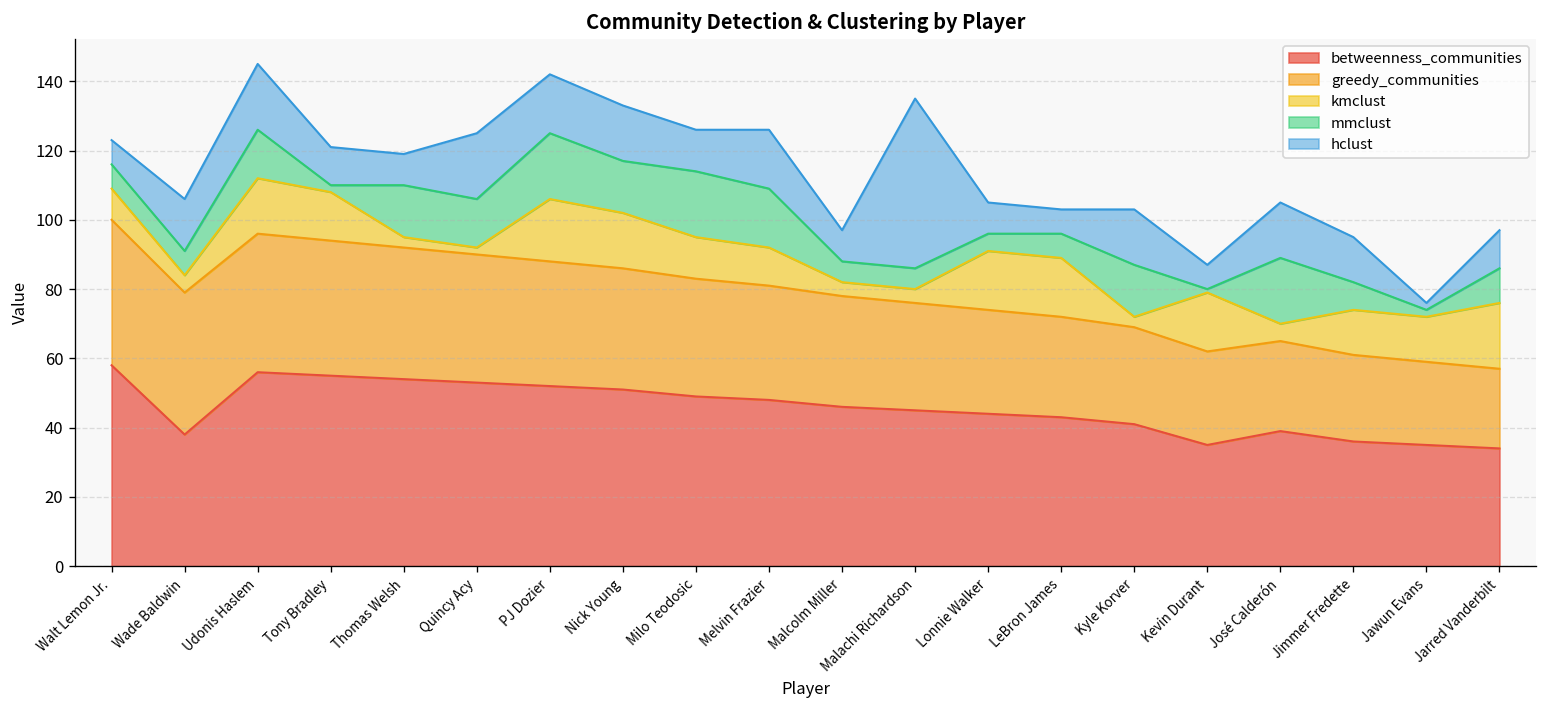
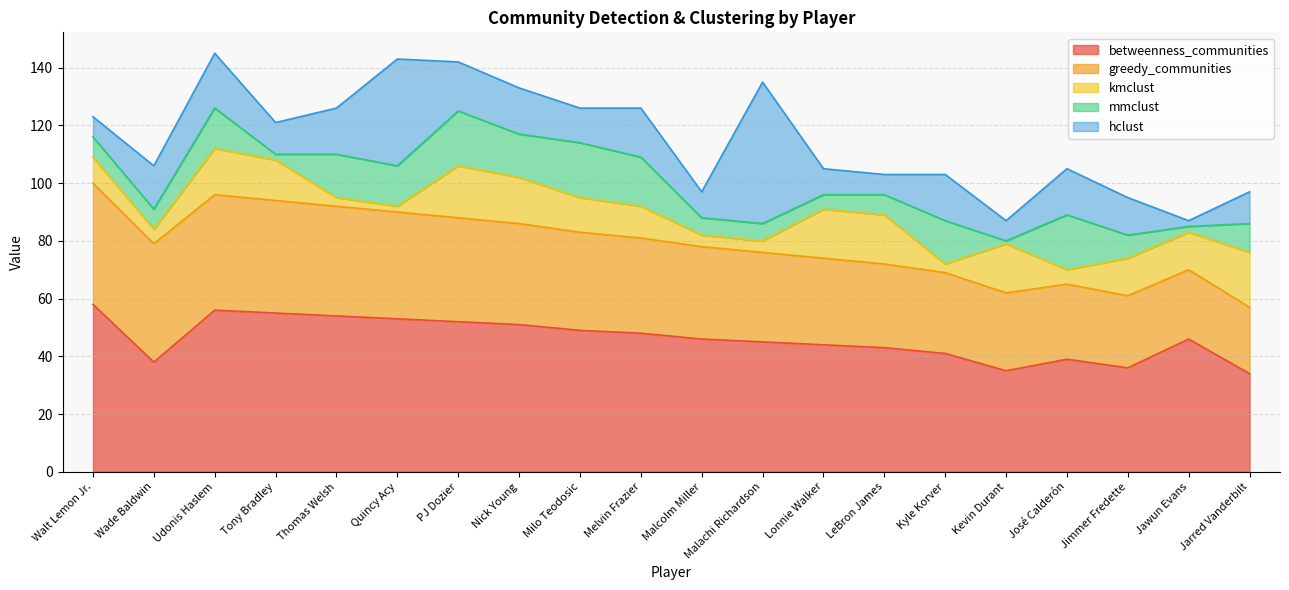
  {
    "betweenness_communities": {
      "Walt Lemon Jr.": 58,
      "Wade Baldwin": 38,
      "Udonis Haslem": 56,
      "Tony Bradley": 55,
      "Thomas Welsh": 54,
      "Quincy Acy": 53,
      "PJ Dozier": 52,
      "Nick Young": 51,
      "Milo Teodosic": 49,
      "Melvin Frazier": 48,
      "Malcolm Miller": 46,
      "Malachi Richardson": 45,
      "Lonnie Walker": 44,
      "LeBron James": 43,
      "Kyle Korver": 41,
      "Kevin Durant": 35,
      "José Calderón": 39,
      "Jimmer Fredette": 36,
-     "Jawun Evans": 35,
+     "Jawun Evans": 46,
      "Jarred Vanderbilt": 34
    },
    "mmclust": {
      "Walt Lemon Jr.": 7,
      "Wade Baldwin": 7,
      "Udonis Haslem": 14,
      "Tony Bradley": 2,
      "Thomas Welsh": 15,
      "Quincy Acy": 14,
      "PJ Dozier": 19,
      "Nick Young": 15,
      "Milo Teodosic": 19,
      "Melvin Frazier": 17,
      "Malcolm Miller": 6,
      "Malachi Richardson": 6,
      "Lonnie Walker": 5,
      "LeBron James": 7,
      "Kyle Korver": 15,
      "Kevin Durant": 1,
      "José Calderón": 19,
      "Jimmer Fredette": 8,
      "Jawun Evans": 2,
      "Jarred Vanderbilt": 10
    },
    "hclust": {
      "Walt Lemon Jr.": 7,
      "Wade Baldwin": 15,
      "Udonis Haslem": 19,
      "Tony Bradley": 11,
-     "Thomas Welsh": 9,
-     "Quincy Acy": 19,
+     "Thomas Welsh": 16,
+     "Quincy Acy": 37,
      "PJ Dozier": 17,
      "Nick Young": 16,
      "Milo Teodosic": 12,
      "Melvin Frazier": 17,
      "Malcolm Miller": 9,
      "Malachi Richardson": 49,
      "Lonnie Walker": 9,
      "LeBron James": 7,
      "Kyle Korver": 16,
      "Kevin Durant": 7,
      "José Calderón": 16,
      "Jimmer Fredette": 13,
      "Jawun Evans": 2,
      "Jarred Vanderbilt": 11
    }
  }
